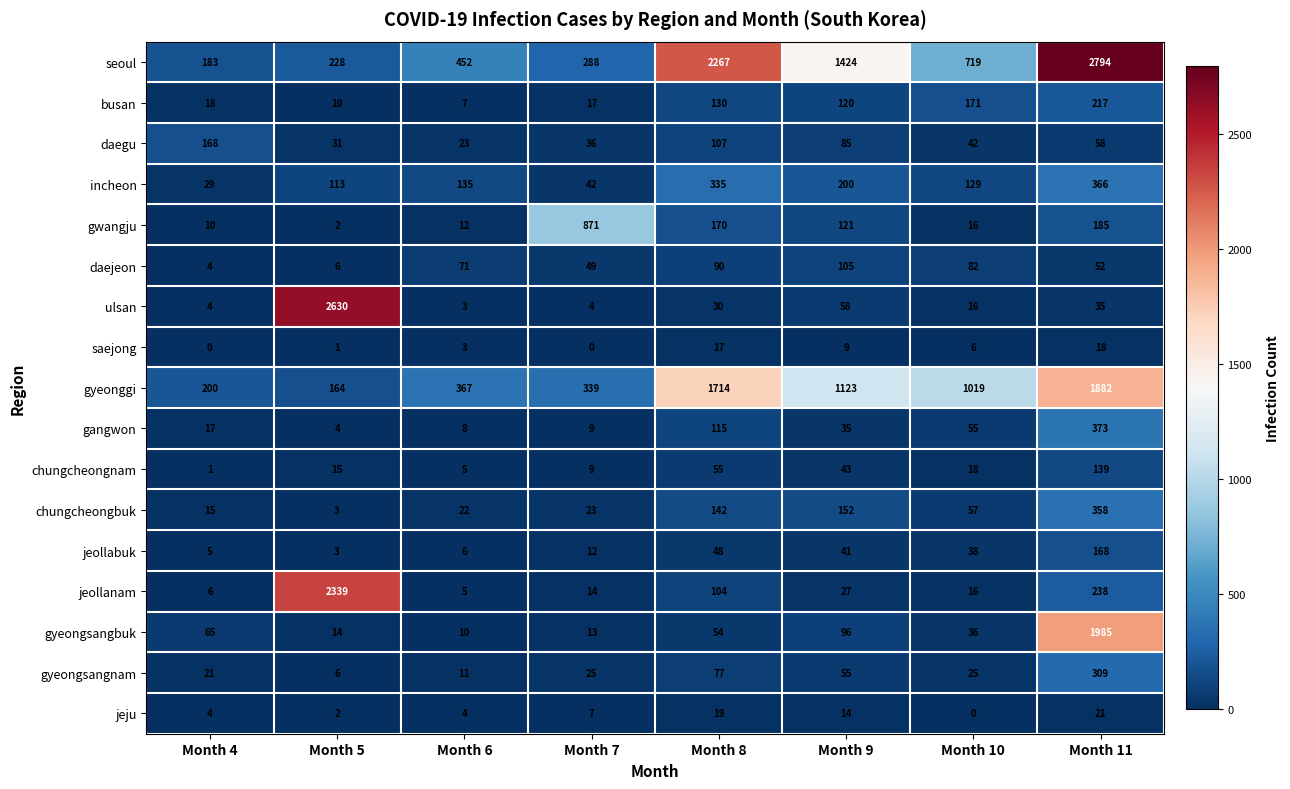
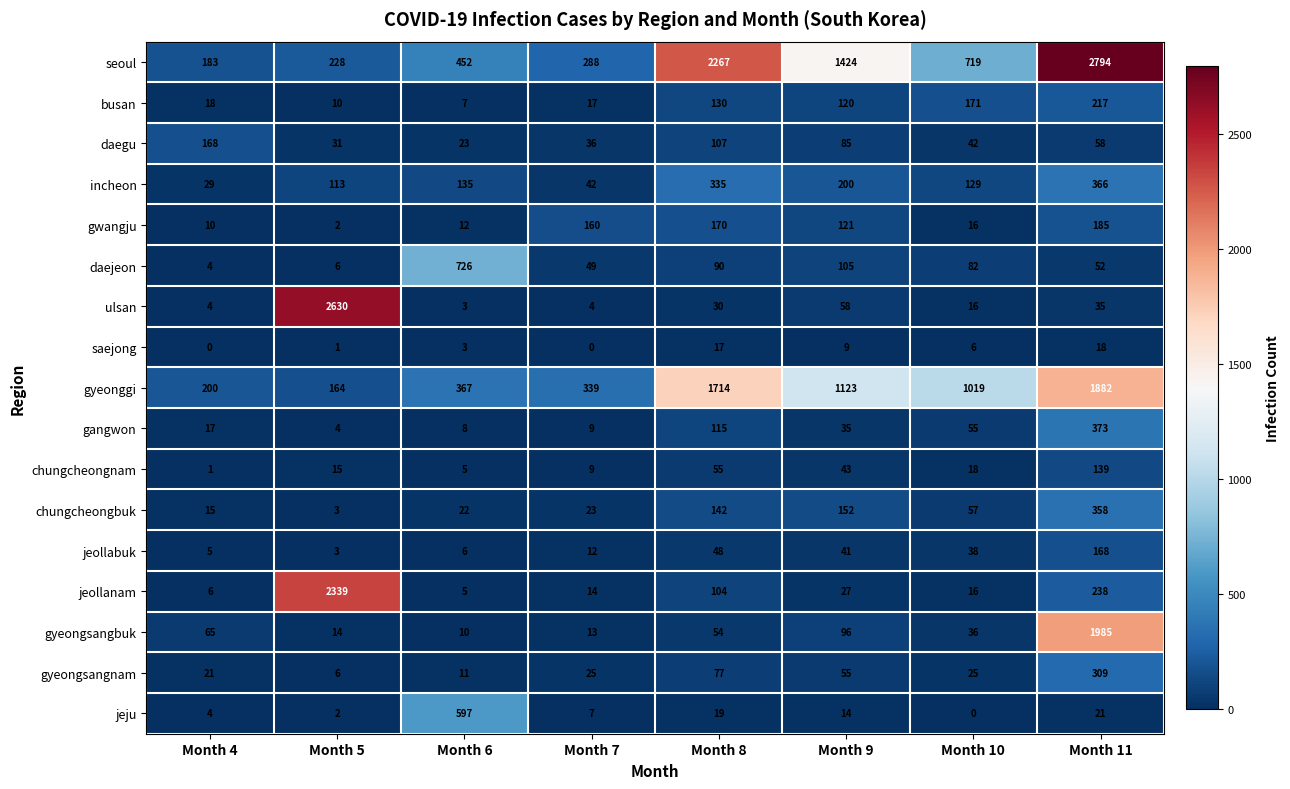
  {
    "seoul": {
      "Month 4": 183,
      "Month 5": 228,
      "Month 6": 452,
      "Month 7": 288,
      "Month 8": 2267,
      "Month 9": 1424,
      "Month 10": 719,
      "Month 11": 2794
    },
    "busan": {
      "Month 4": 18,
      "Month 5": 10,
      "Month 6": 7,
      "Month 7": 17,
      "Month 8": 130,
      "Month 9": 120,
      "Month 10": 171,
      "Month 11": 217
    },
    "daegu": {
      "Month 4": 168,
      "Month 5": 31,
      "Month 6": 23,
      "Month 7": 36,
      "Month 8": 107,
      "Month 9": 85,
      "Month 10": 42,
      "Month 11": 58
    },
    "incheon": {
      "Month 4": 29,
      "Month 5": 113,
      "Month 6": 135,
      "Month 7": 42,
      "Month 8": 335,
      "Month 9": 200,
      "Month 10": 129,
      "Month 11": 366
    },
    "gwangju": {
      "Month 4": 10,
      "Month 5": 2,
      "Month 6": 12,
-     "Month 7": 871,
+     "Month 7": 160,
      "Month 8": 170,
      "Month 9": 121,
      "Month 10": 16,
      "Month 11": 185
    },
    "daejeon": {
      "Month 4": 4,
      "Month 5": 6,
-     "Month 6": 71,
+     "Month 6": 726,
      "Month 7": 49,
      "Month 8": 90,
      "Month 9": 105,
      "Month 10": 82,
      "Month 11": 52
    },
    "ulsan": {
      "Month 4": 4,
      "Month 5": 2630,
      "Month 6": 3,
      "Month 7": 4,
      "Month 8": 30,
      "Month 9": 58,
      "Month 10": 16,
      "Month 11": 35
    },
    "saejong": {
      "Month 4": 0,
      "Month 5": 1,
      "Month 6": 3,
      "Month 7": 0,
      "Month 8": 17,
      "Month 9": 9,
      "Month 10": 6,
      "Month 11": 18
    },
    "gyeonggi": {
      "Month 4": 200,
      "Month 5": 164,
      "Month 6": 367,
      "Month 7": 339,
      "Month 8": 1714,
      "Month 9": 1123,
      "Month 10": 1019,
      "Month 11": 1882
    },
    "gangwon": {
      "Month 4": 17,
      "Month 5": 4,
      "Month 6": 8,
      "Month 7": 9,
      "Month 8": 115,
      "Month 9": 35,
      "Month 10": 55,
      "Month 11": 373
    },
    "chungcheongnam": {
      "Month 4": 1,
      "Month 5": 15,
      "Month 6": 5,
      "Month 7": 9,
      "Month 8": 55,
      "Month 9": 43,
      "Month 10": 18,
      "Month 11": 139
    },
    "chungcheongbuk": {
      "Month 4": 15,
      "Month 5": 3,
      "Month 6": 22,
      "Month 7": 23,
      "Month 8": 142,
      "Month 9": 152,
      "Month 10": 57,
      "Month 11": 358
    },
    "jeollabuk": {
      "Month 4": 5,
      "Month 5": 3,
      "Month 6": 6,
      "Month 7": 12,
      "Month 8": 48,
      "Month 9": 41,
      "Month 10": 38,
      "Month 11": 168
    },
    "jeollanam": {
      "Month 4": 6,
      "Month 5": 2339,
      "Month 6": 5,
      "Month 7": 14,
      "Month 8": 104,
      "Month 9": 27,
      "Month 10": 16,
      "Month 11": 238
    },
    "gyeongsangbuk": {
      "Month 4": 65,
      "Month 5": 14,
      "Month 6": 10,
      "Month 7": 13,
      "Month 8": 54,
      "Month 9": 96,
      "Month 10": 36,
      "Month 11": 1985
    },
    "gyeongsangnam": {
      "Month 4": 21,
      "Month 5": 6,
      "Month 6": 11,
      "Month 7": 25,
      "Month 8": 77,
      "Month 9": 55,
      "Month 10": 25,
      "Month 11": 309
    },
    "jeju": {
      "Month 4": 4,
      "Month 5": 2,
-     "Month 6": 4,
+     "Month 6": 597,
      "Month 7": 7,
      "Month 8": 19,
      "Month 9": 14,
      "Month 10": 0,
      "Month 11": 21
    }
  }
